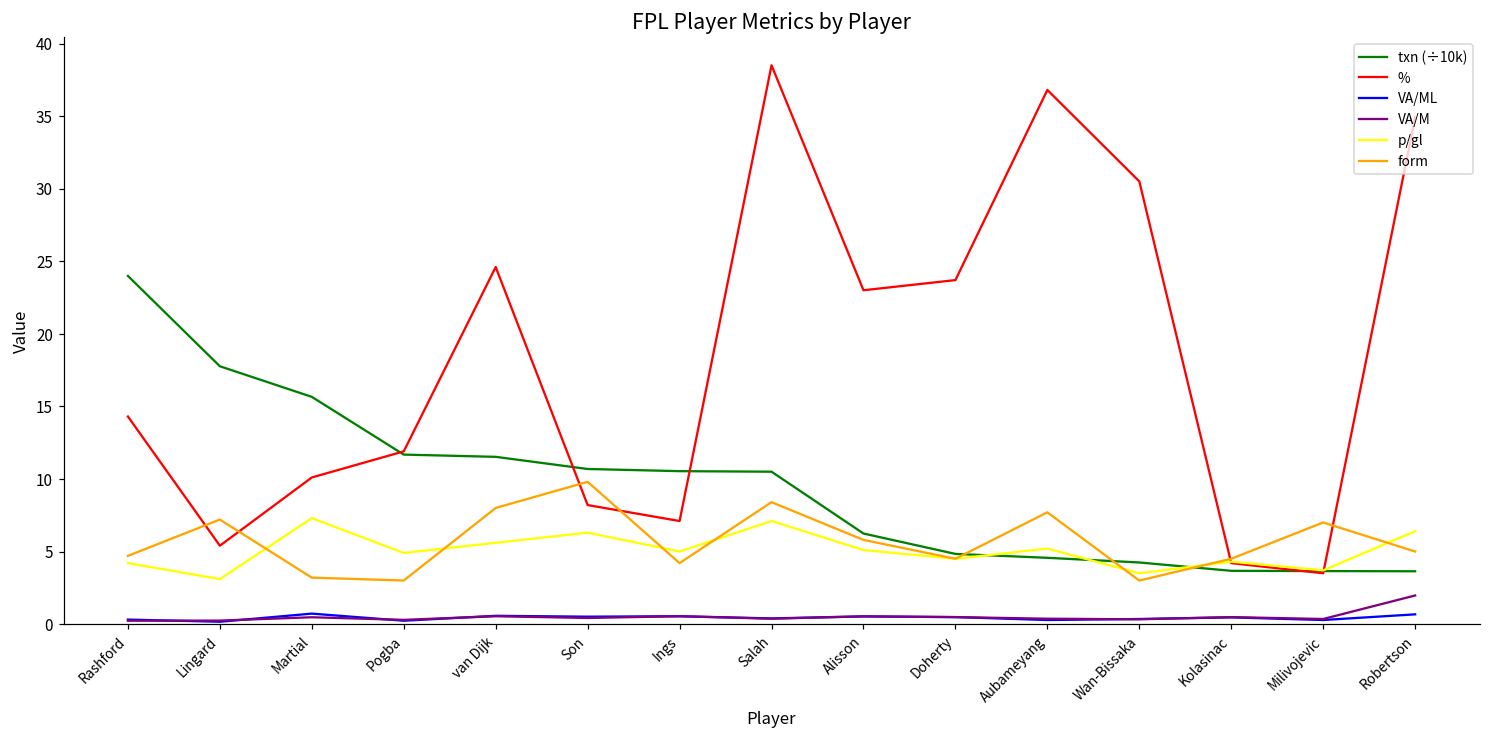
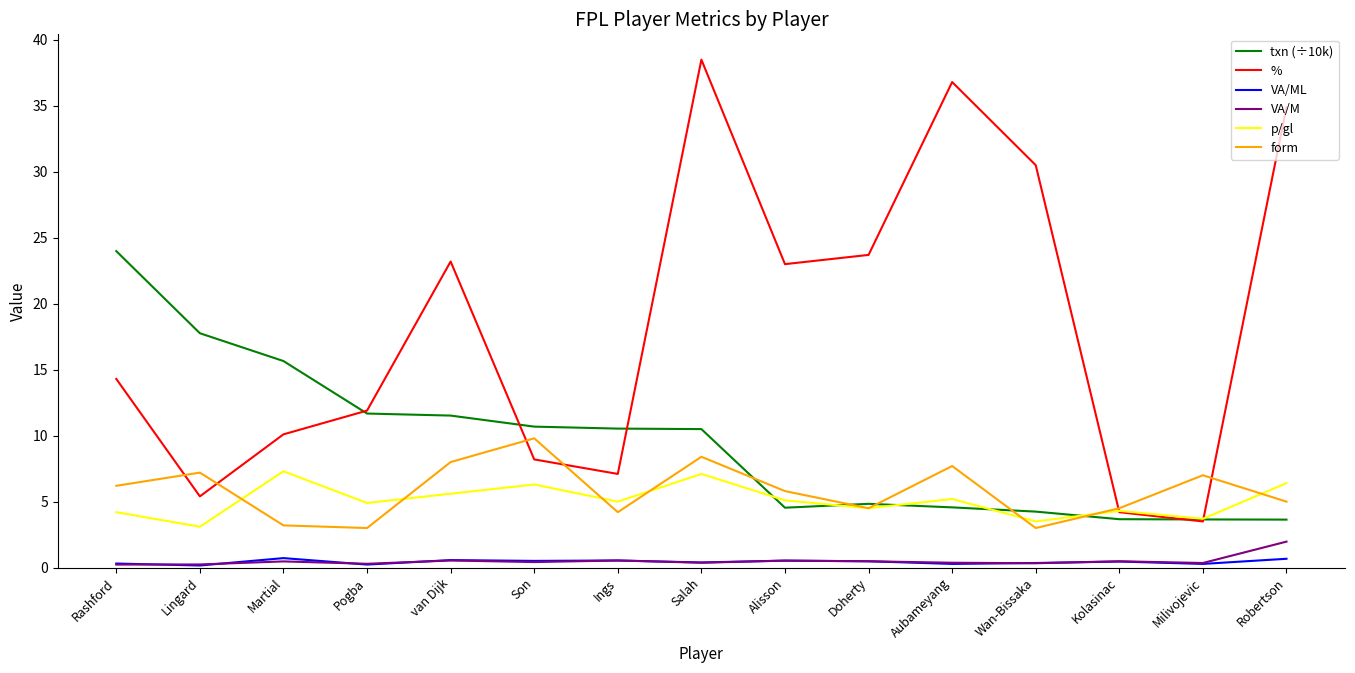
  {
    "txn (÷10k)": {
      "Rashford": 24.0,
      "Lingard": 17.8,
      "Martial": 15.7,
      "Pogba": 11.7,
      "van Dijk": 11.5,
      "Son": 10.7,
      "Ings": 10.5,
      "Salah": 10.5,
-     "Alisson": 6.2,
+     "Alisson": 4.5,
      "Doherty": 4.8,
      "Aubameyang": 4.6,
      "Wan-Bissaka": 4.2,
      "Kolasinac": 3.7,
      "Robertson": 3.6
    },
    "%": {
      "Rashford": 14.3,
      "Lingard": 5.4,
      "Martial": 10.1,
      "Pogba": 11.9,
-     "van Dijk": 24.6,
+     "van Dijk": 23.2,
      "Son": 8.2,
      "Ings": 7.1,
      "Salah": 38.5,
      "Alisson": 23.0,
      "Doherty": 23.7,
      "Aubameyang": 36.8,
      "Wan-Bissaka": 30.5
    },
    "VA/ML": {
      "Martial": 0.7,
      "Robertson": 0.7
    },
    "VA/M": {
      "Martial": 0.5,
      "Robertson": 2.0
    },
    "p/gl": {
      "Rashford": 4.2,
      "Lingard": 3.1,
      "Martial": 7.3,
      "Pogba": 4.9,
      "van Dijk": 5.6,
      "Son": 6.3,
      "Ings": 5.0,
      "Salah": 7.1,
      "Alisson": 5.1,
      "Aubameyang": 5.2,
      "Wan-Bissaka": 3.5,
      "Robertson": 6.4
    },
    "form": {
-     "Rashford": 4.7,
+     "Rashford": 6.2,
      "Lingard": 7.2,
      "Martial": 3.2,
      "Pogba": 3.0,
      "van Dijk": 8.0,
      "Son": 9.8,
      "Ings": 4.2,
      "Salah": 8.4,
      "Alisson": 5.8,
      "Aubameyang": 7.7,
      "Wan-Bissaka": 3.0,
      "Kolasinac": 4.5,
      "Milivojevic": 7.0,
      "Robertson": 5.0
    }
  }
